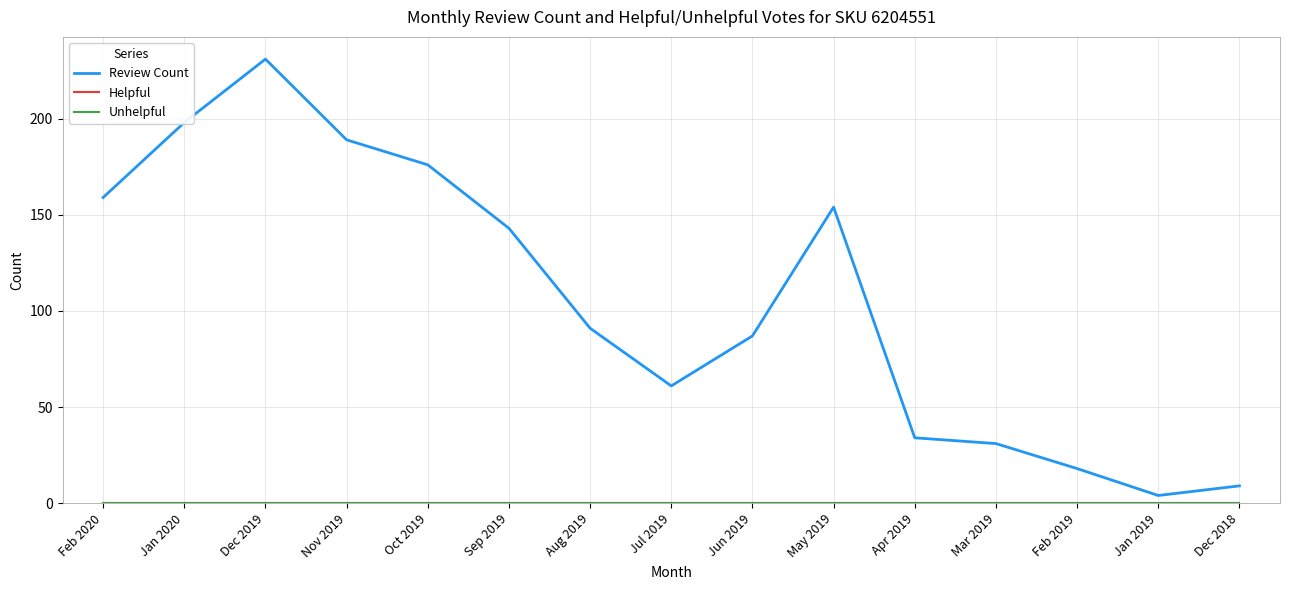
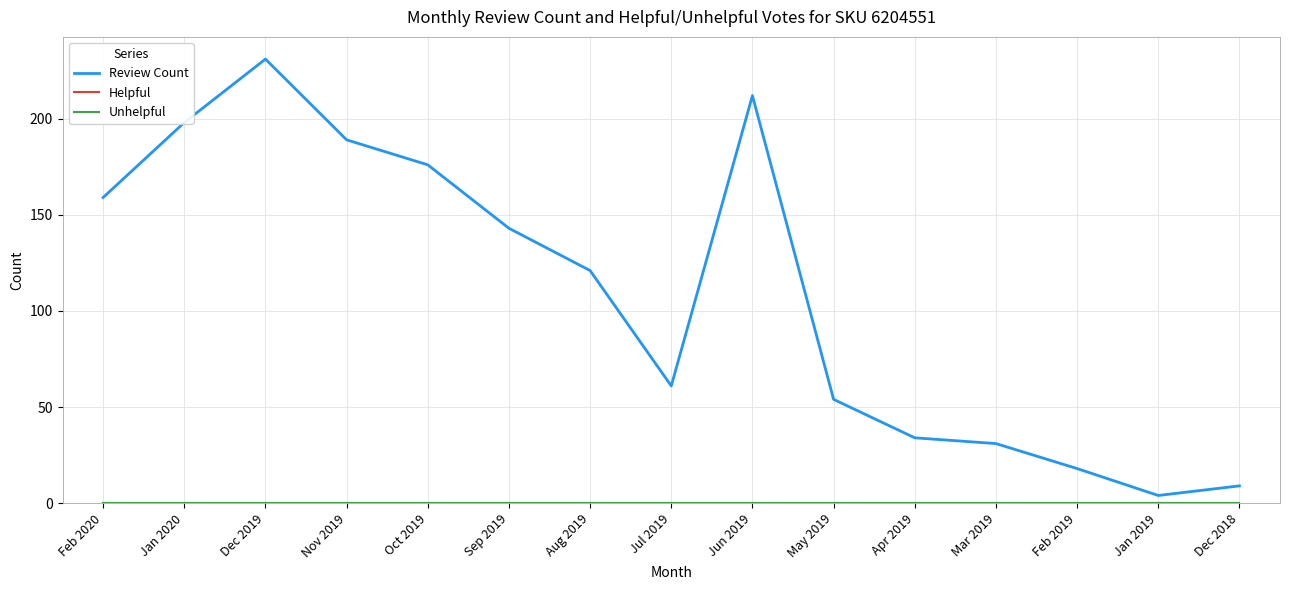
  {
    "Review Count": {
      "Feb 2020": 159,
      "Dec 2019": 231,
      "Nov 2019": 189,
      "Oct 2019": 176,
      "Sep 2019": 143,
-     "Aug 2019": 91,
+     "Aug 2019": 121,
      "Jul 2019": 61,
-     "Jun 2019": 87,
-     "May 2019": 154,
+     "Jun 2019": 212,
+     "May 2019": 54,
      "Apr 2019": 34,
      "Mar 2019": 31,
      "Feb 2019": 18,
      "Jan 2019": 4,
      "Dec 2018": 9
    },
    "Unhelpful": {
      "Feb 2020": 0,
      "Jan 2020": 0,
      "Dec 2019": 0,
      "Nov 2019": 0,
      "Oct 2019": 0,
      "Sep 2019": 0,
      "Aug 2019": 0,
      "Jul 2019": 0,
      "Jun 2019": 0,
      "May 2019": 0,
      "Apr 2019": 0,
      "Mar 2019": 0,
      "Feb 2019": 0,
      "Jan 2019": 0,
      "Dec 2018": 0
    }
  }
